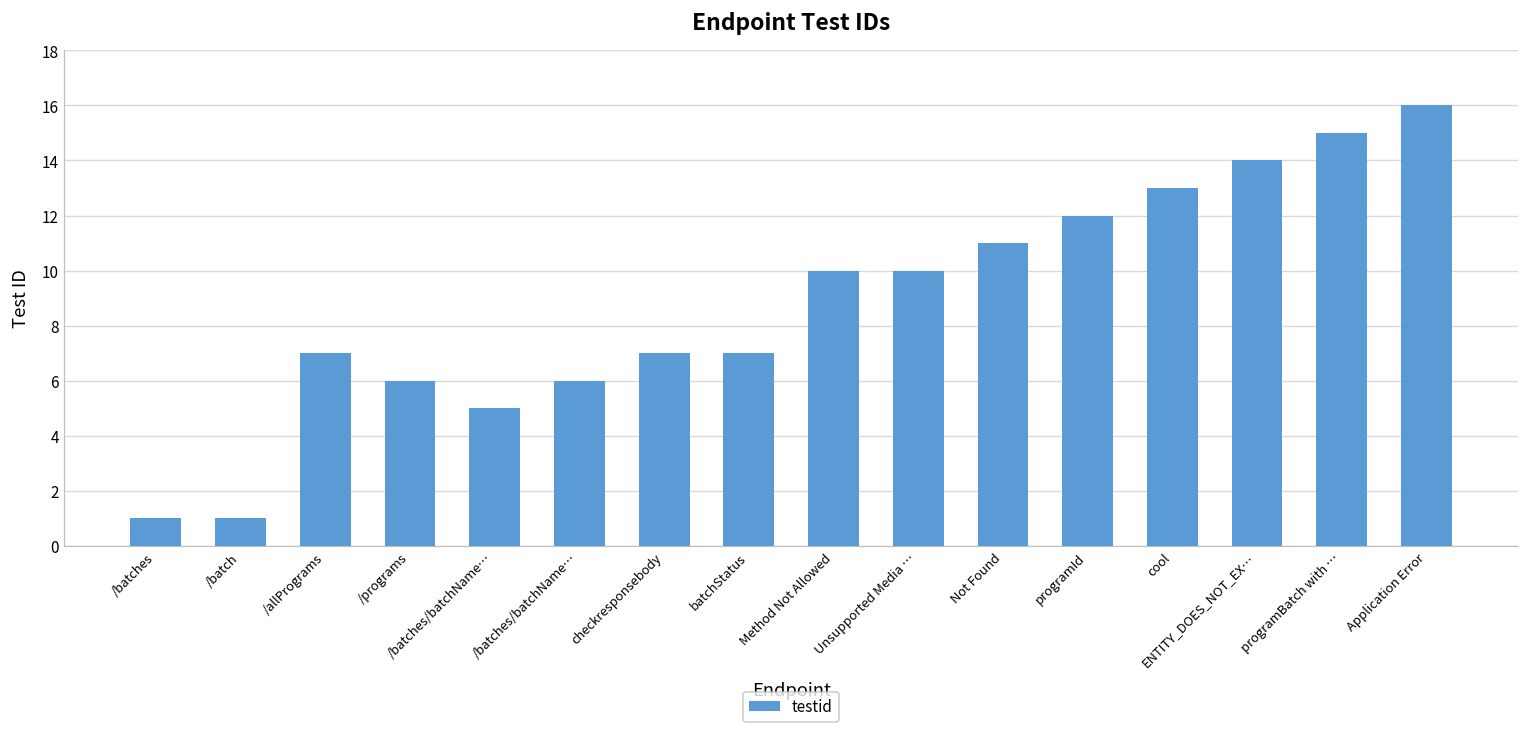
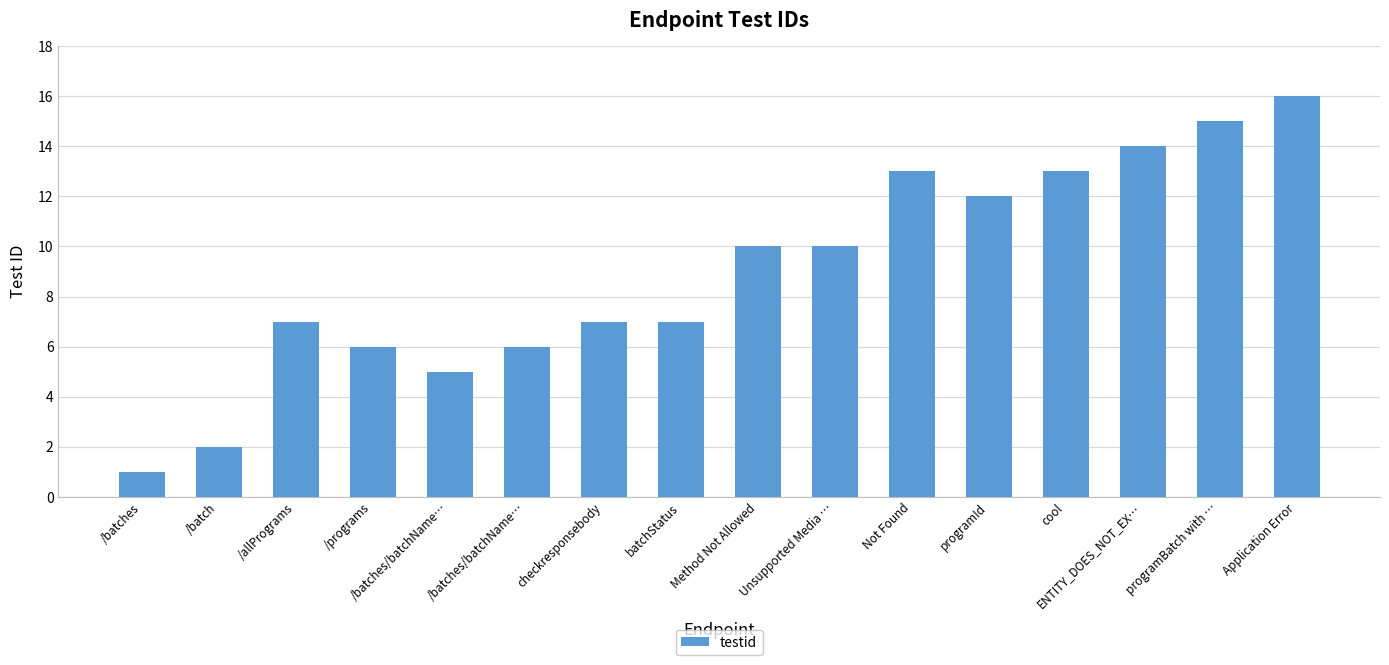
  {
    "/batches": 1,
-   "/batch": 1,
+   "/batch": 2,
    "/allPrograms": 7,
    "/programs": 6,
    "checkresponsebody": 7,
    "batchStatus": 7,
    "Method Not Allowed": 10,
    "Unsupported Media …": 10,
-   "Not Found": 11,
+   "Not Found": 13,
    "programId": 12,
    "cool": 13,
    "ENTITY_DOES_NOT_EX…": 14,
    "programBatch with …": 15,
    "Application Error": 16
  }
